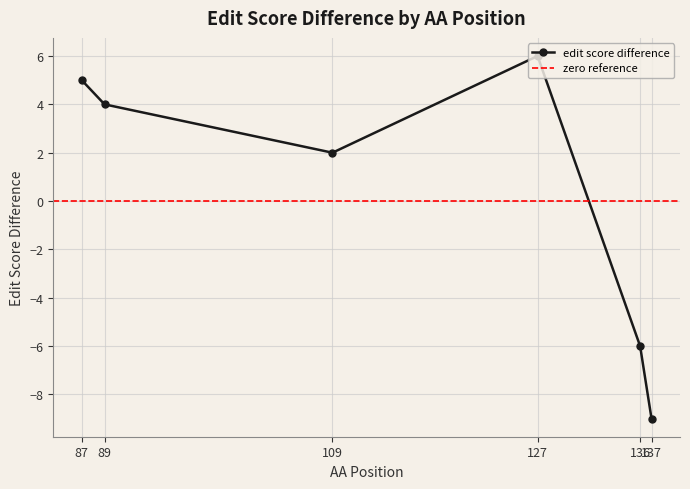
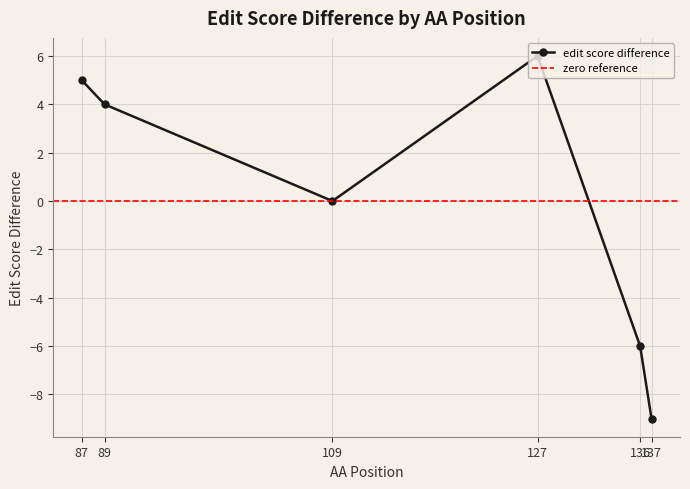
  {
    "87": 5,
    "89": 4,
-   "109": 2
+   "109": 0
  }
